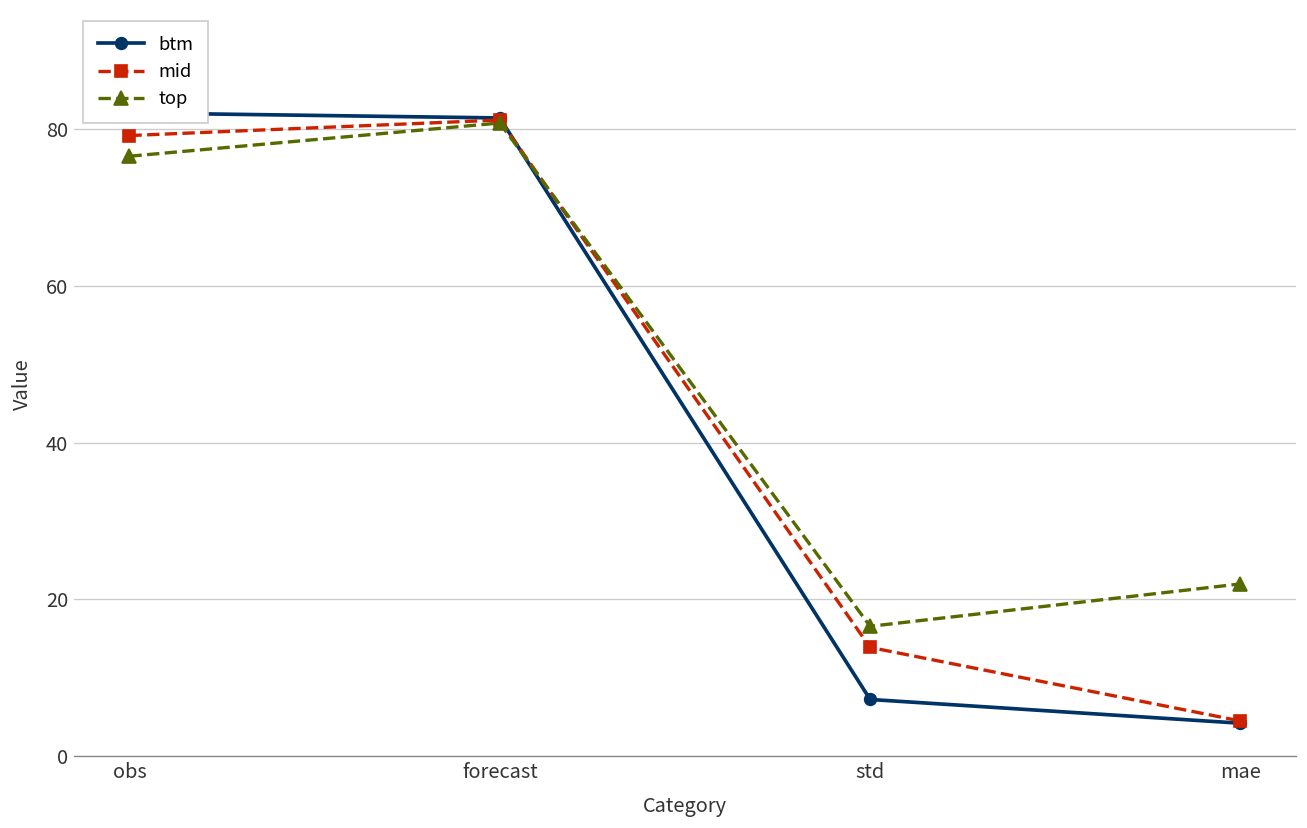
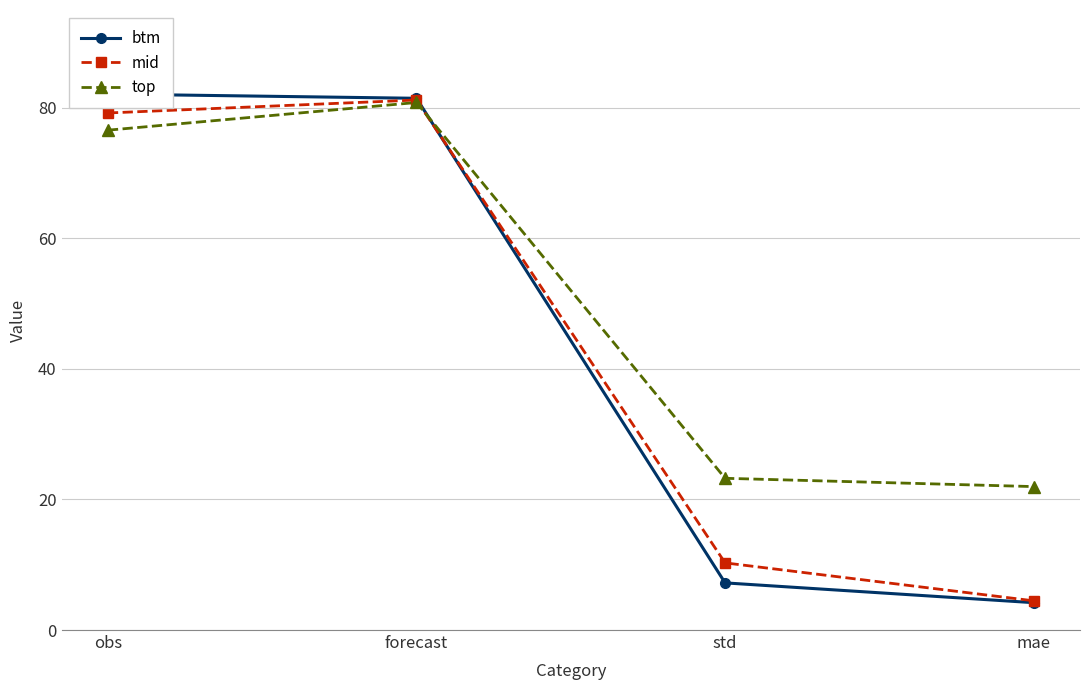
  {
    "btm": {
      "std": 7
    },
    "mid": {
      "obs": 79,
-     "std": 14
+     "std": 10
    },
    "top": {
      "obs": 77,
-     "std": 17,
+     "std": 23,
      "mae": 22
    }
  }
